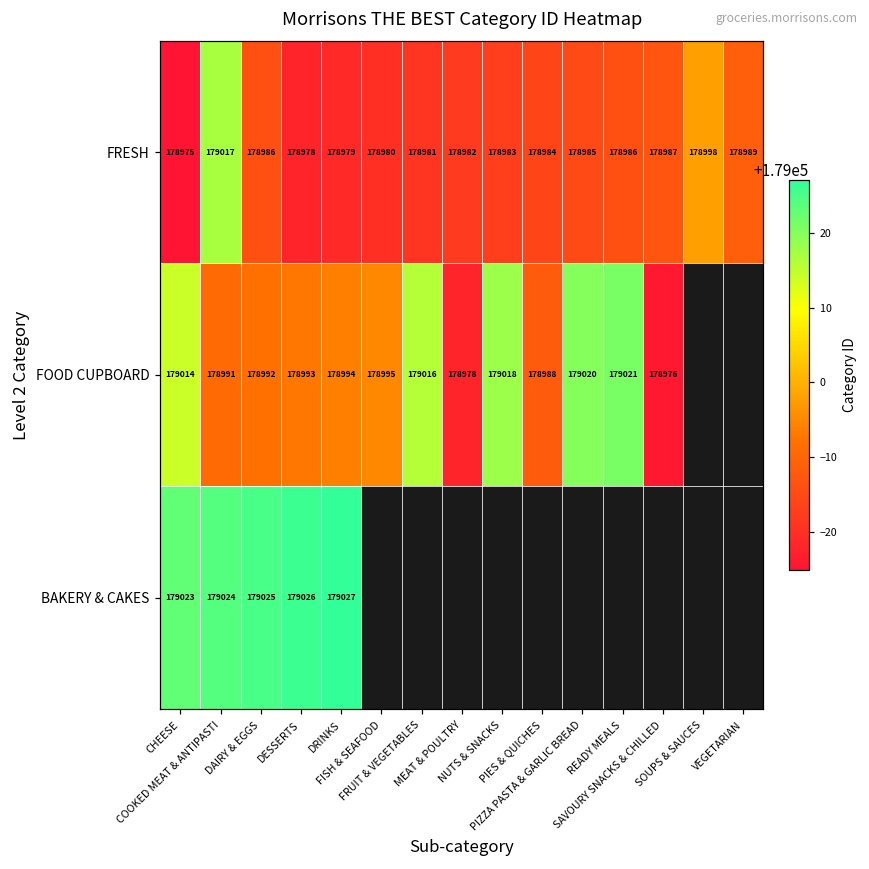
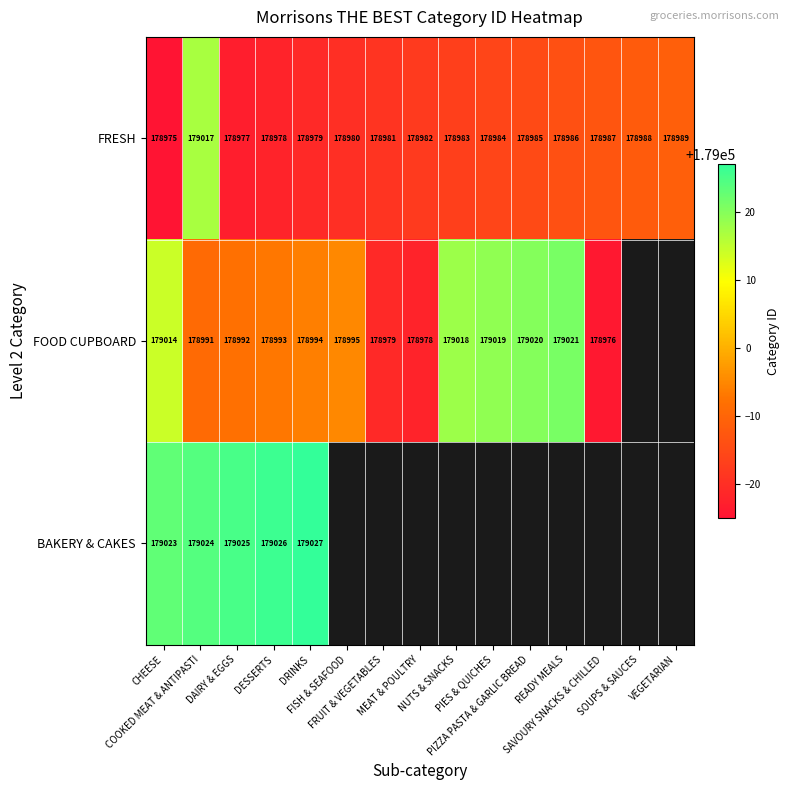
  {
    "FRESH": {
      "CHEESE": 178975,
      "COOKED MEAT & ANTIPASTI": 179017,
-     "DAIRY & EGGS": 178986,
+     "DAIRY & EGGS": 178977,
      "DESSERTS": 178978,
      "DRINKS": 178979,
      "FISH & SEAFOOD": 178980,
      "FRUIT & VEGETABLES": 178981,
      "MEAT & POULTRY": 178982,
      "NUTS & SNACKS": 178983,
      "PIES & QUICHES": 178984,
      "PIZZA PASTA & GARLIC BREAD": 178985,
      "READY MEALS": 178986,
      "SAVOURY SNACKS & CHILLED": 178987,
-     "SOUPS & SAUCES": 178998,
+     "SOUPS & SAUCES": 178988,
      "VEGETARIAN": 178989
    },
    "FOOD CUPBOARD": {
      "CHEESE": 179014,
      "COOKED MEAT & ANTIPASTI": 178991,
      "DAIRY & EGGS": 178992,
      "DESSERTS": 178993,
      "DRINKS": 178994,
      "FISH & SEAFOOD": 178995,
-     "FRUIT & VEGETABLES": 179016,
+     "FRUIT & VEGETABLES": 178979,
      "MEAT & POULTRY": 178978,
      "NUTS & SNACKS": 179018,
-     "PIES & QUICHES": 178988,
+     "PIES & QUICHES": 179019,
      "PIZZA PASTA & GARLIC BREAD": 179020,
      "READY MEALS": 179021,
      "SAVOURY SNACKS & CHILLED": 178976
    },
    "BAKERY & CAKES": {
      "CHEESE": 179023,
      "COOKED MEAT & ANTIPASTI": 179024,
      "DAIRY & EGGS": 179025,
      "DESSERTS": 179026,
      "DRINKS": 179027
    }
  }
